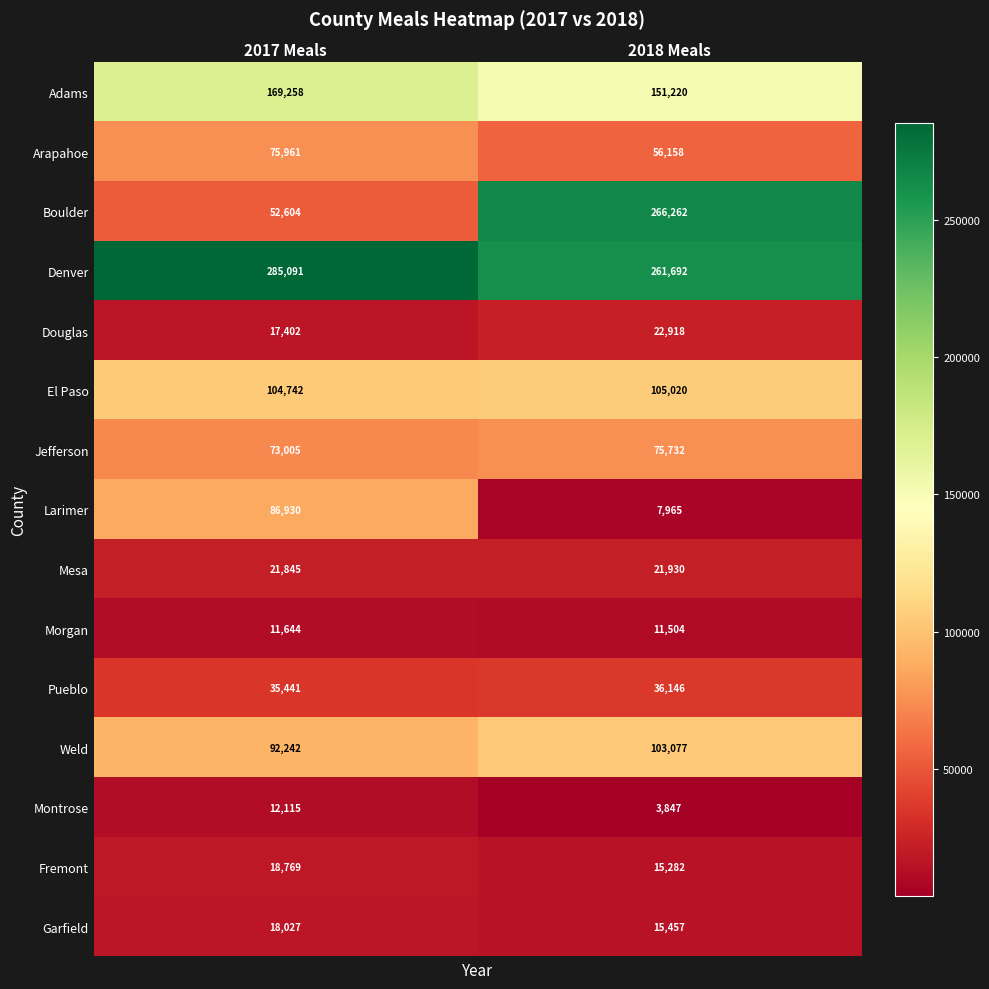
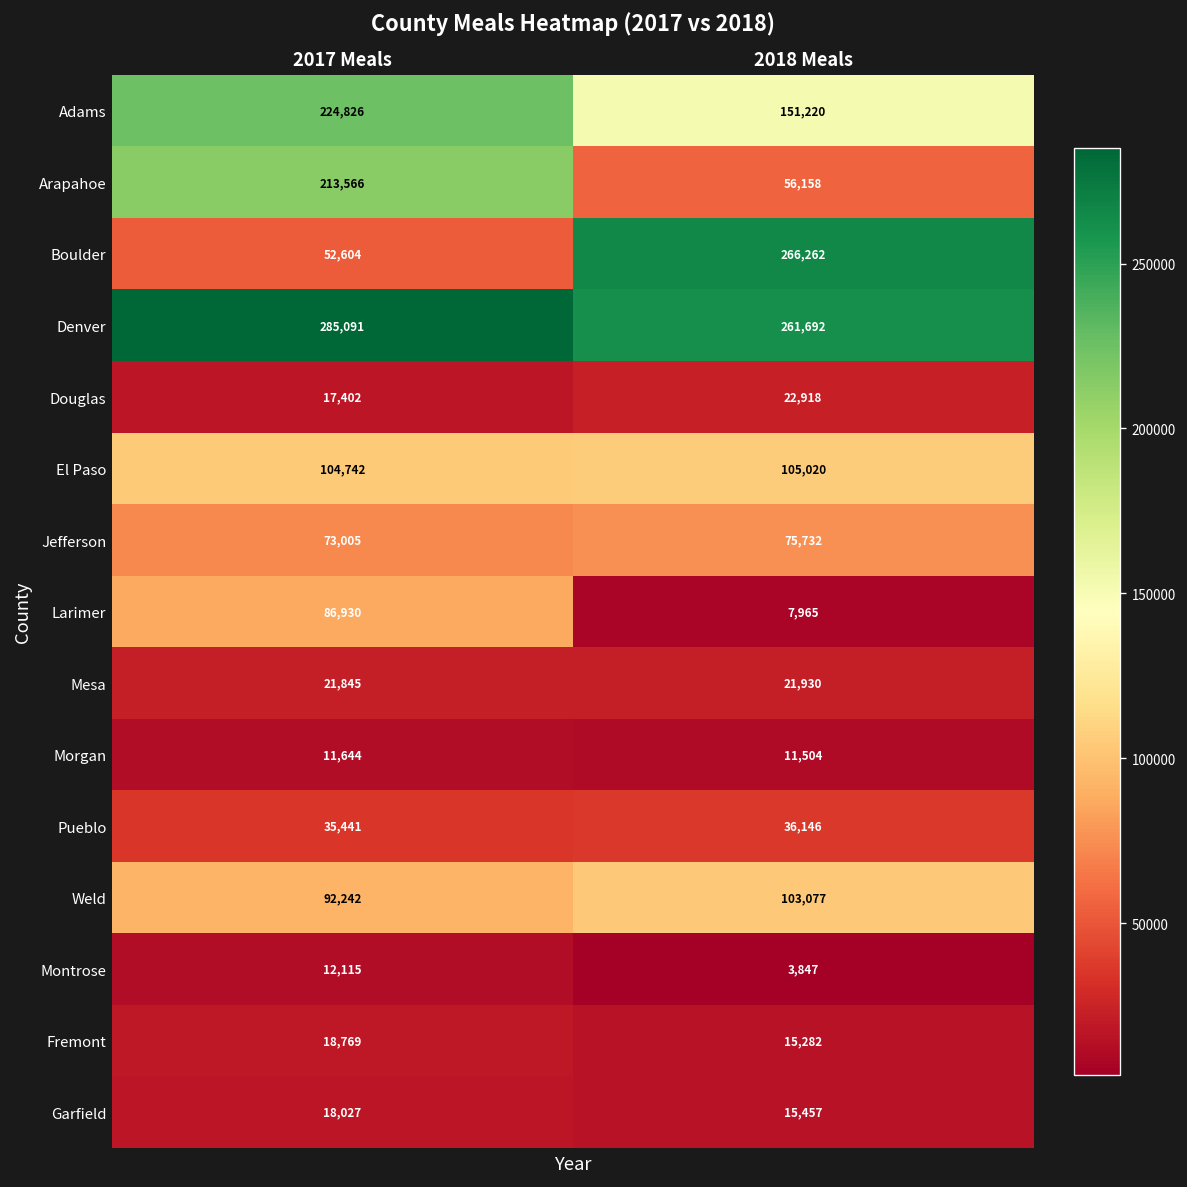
  {
    "Adams": {
-     "2017 Meals": "169,258",
+     "2017 Meals": "224,826",
      "2018 Meals": "151,220"
    },
    "Arapahoe": {
-     "2017 Meals": "75,961",
+     "2017 Meals": "213,566",
      "2018 Meals": "56,158"
    },
    "Boulder": {
      "2017 Meals": "52,604",
      "2018 Meals": "266,262"
    },
    "Denver": {
      "2017 Meals": "285,091",
      "2018 Meals": "261,692"
    },
    "Douglas": {
      "2017 Meals": "17,402",
      "2018 Meals": "22,918"
    },
    "El Paso": {
      "2017 Meals": "104,742",
      "2018 Meals": "105,020"
    },
    "Jefferson": {
      "2017 Meals": "73,005",
      "2018 Meals": "75,732"
    },
    "Larimer": {
      "2017 Meals": "86,930",
      "2018 Meals": "7,965"
    },
    "Mesa": {
      "2017 Meals": "21,845",
      "2018 Meals": "21,930"
    },
    "Morgan": {
      "2017 Meals": "11,644",
      "2018 Meals": "11,504"
    },
    "Pueblo": {
      "2017 Meals": "35,441",
      "2018 Meals": "36,146"
    },
    "Weld": {
      "2017 Meals": "92,242",
      "2018 Meals": "103,077"
    },
    "Montrose": {
      "2017 Meals": "12,115",
      "2018 Meals": "3,847"
    },
    "Fremont": {
      "2017 Meals": "18,769",
      "2018 Meals": "15,282"
    },
    "Garfield": {
      "2017 Meals": "18,027",
      "2018 Meals": "15,457"
    }
  }
